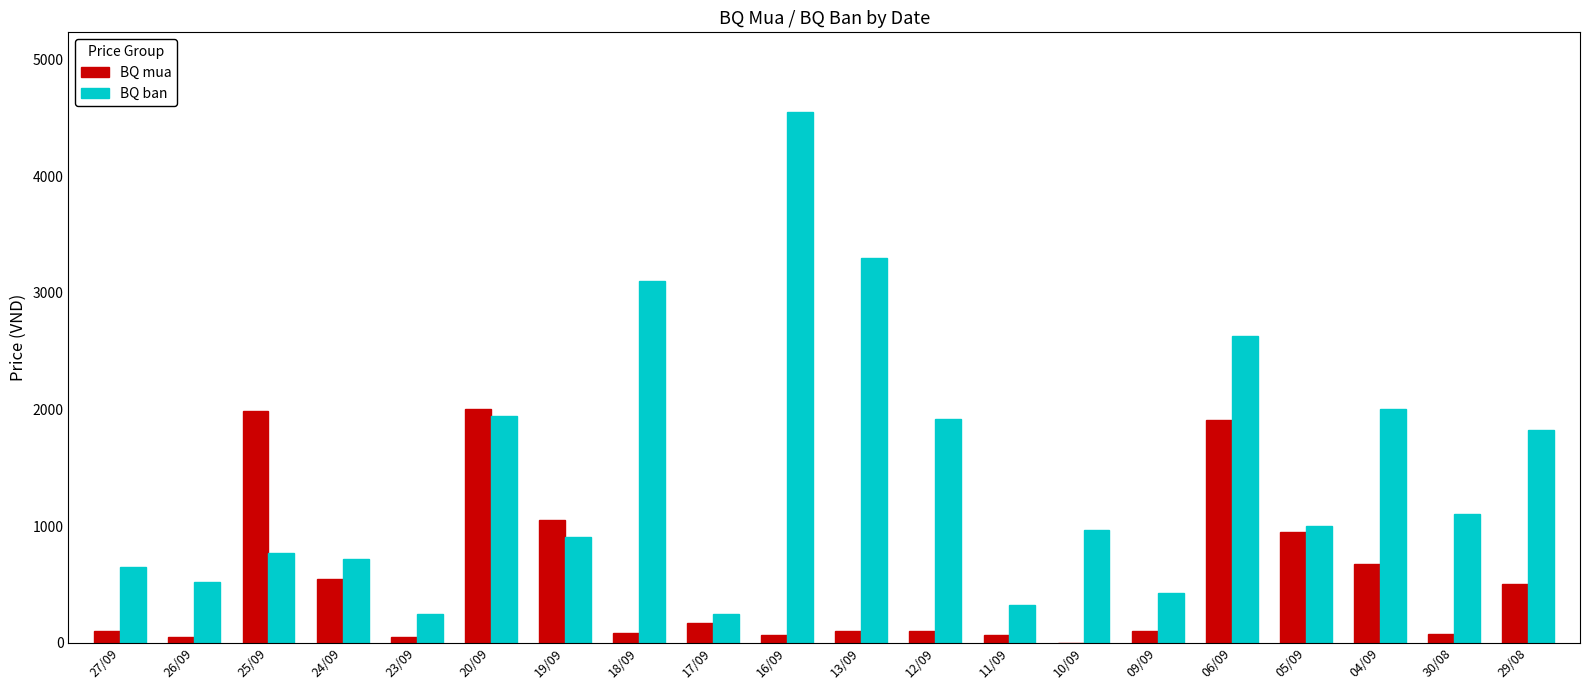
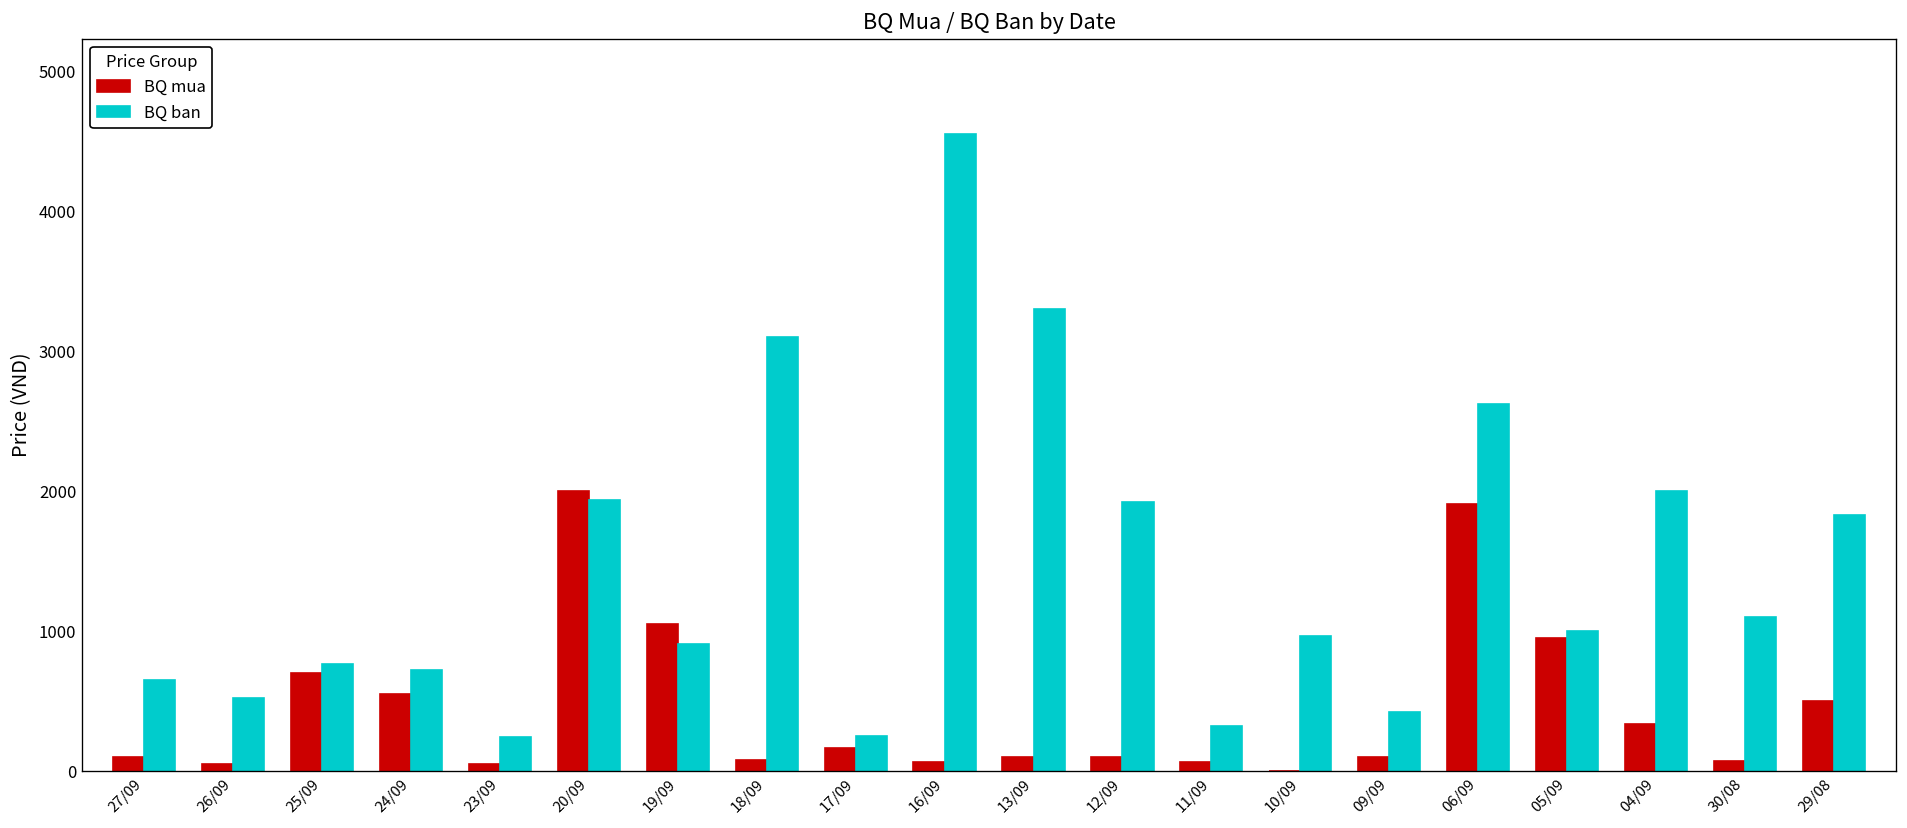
  {
    "BQ mua": {
      "27/09": 100,
      "26/09": 50,
-     "25/09": 1990,
+     "25/09": 700,
      "24/09": 550,
      "23/09": 50,
      "20/09": 2000,
      "19/09": 1050,
      "18/09": 80,
      "17/09": 170,
      "16/09": 70,
      "13/09": 100,
      "12/09": 100,
      "11/09": 70,
      "10/09": 0,
      "09/09": 100,
      "06/09": 1910,
      "05/09": 950,
-     "04/09": 680,
+     "04/09": 340,
      "30/08": 80,
      "29/08": 500
    },
    "BQ ban": {
      "27/09": 650,
      "26/09": 520,
      "25/09": 770,
      "24/09": 720,
      "23/09": 240,
      "20/09": 1940,
      "19/09": 910,
      "18/09": 3100,
      "17/09": 250,
      "16/09": 4550,
      "13/09": 3300,
      "12/09": 1920,
      "11/09": 330,
      "10/09": 970,
      "09/09": 430,
      "06/09": 2630,
      "05/09": 1000,
      "04/09": 2000,
      "30/08": 1100,
      "29/08": 1830
    }
  }
